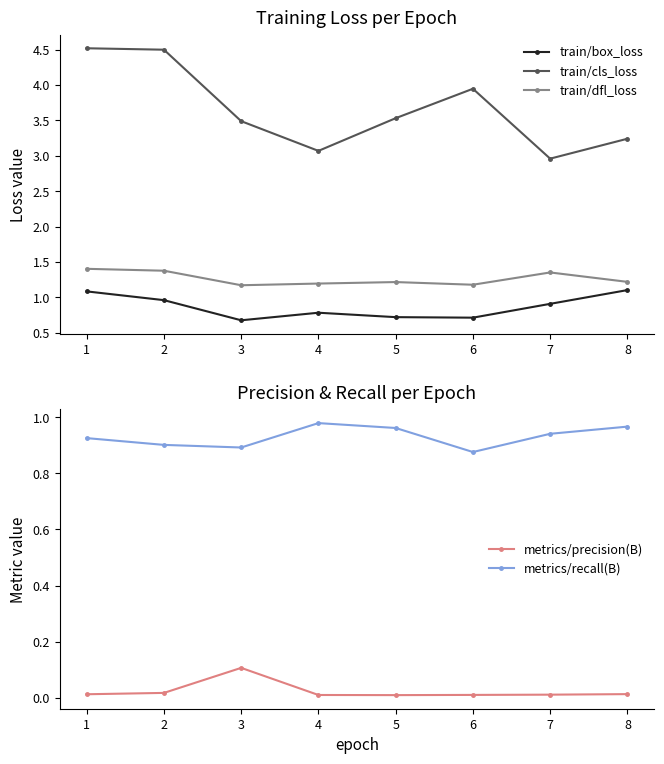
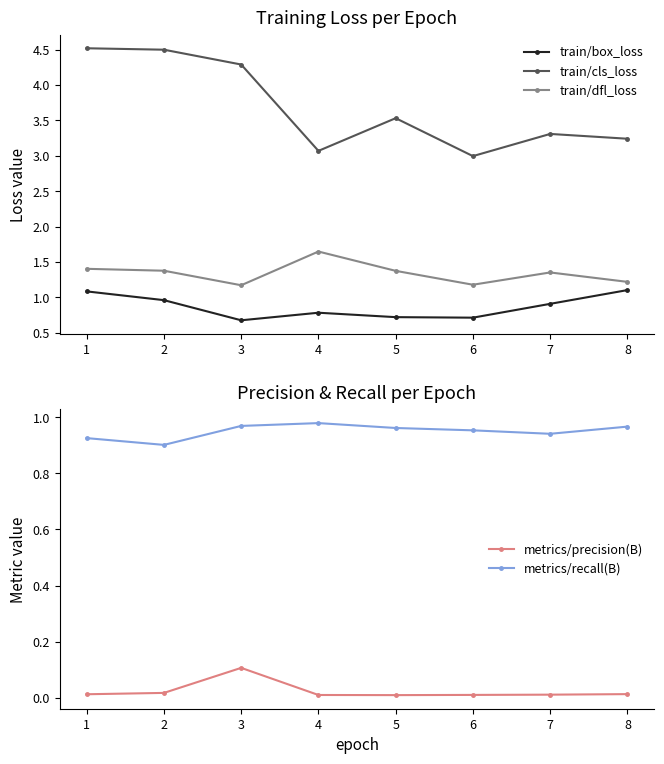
  {
    "Training Loss per Epoch": {
      "train/box_loss": {
        "1": 1.1,
        "2": 1.0,
        "3": 0.7,
        "4": 0.8,
        "5": 0.7,
        "6": 0.7,
        "7": 0.9,
        "8": 1.1
      },
      "train/cls_loss": {
        "1": 4.5,
        "2": 4.5,
-       "3": 3.5,
+       "3": 4.3,
        "4": 3.1,
        "5": 3.5,
-       "6": 3.9,
-       "7": 3.0,
+       "6": 3.0,
+       "7": 3.3,
        "8": 3.2
      },
      "train/dfl_loss": {
        "1": 1.4,
        "2": 1.4,
        "3": 1.2,
-       "4": 1.2,
-       "5": 1.2,
+       "4": 1.6,
+       "5": 1.4,
        "6": 1.2,
        "7": 1.4,
        "8": 1.2
      }
    },
    "Precision & Recall per Epoch": {
      "metrics/precision(B)": {
        "1": 0.01,
        "2": 0.02,
        "3": 0.11,
        "4": 0.01,
        "5": 0.01,
        "6": 0.01,
        "7": 0.01,
        "8": 0.01
      },
      "metrics/recall(B)": {
        "1": 0.93,
        "2": 0.90,
-       "3": 0.89,
+       "3": 0.97,
        "4": 0.98,
        "5": 0.96,
-       "6": 0.88,
+       "6": 0.95,
        "7": 0.94,
        "8": 0.97
      }
    }
  }
